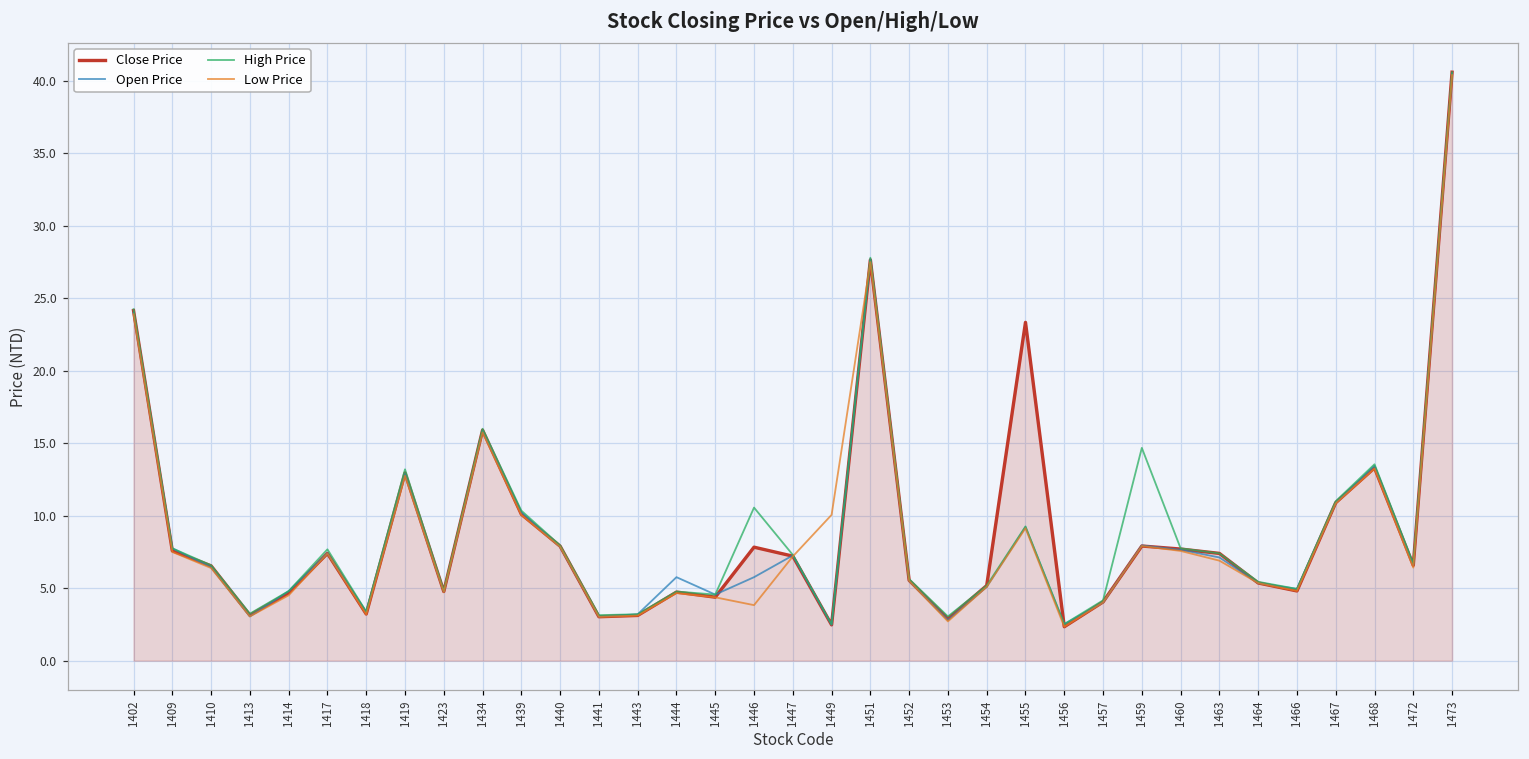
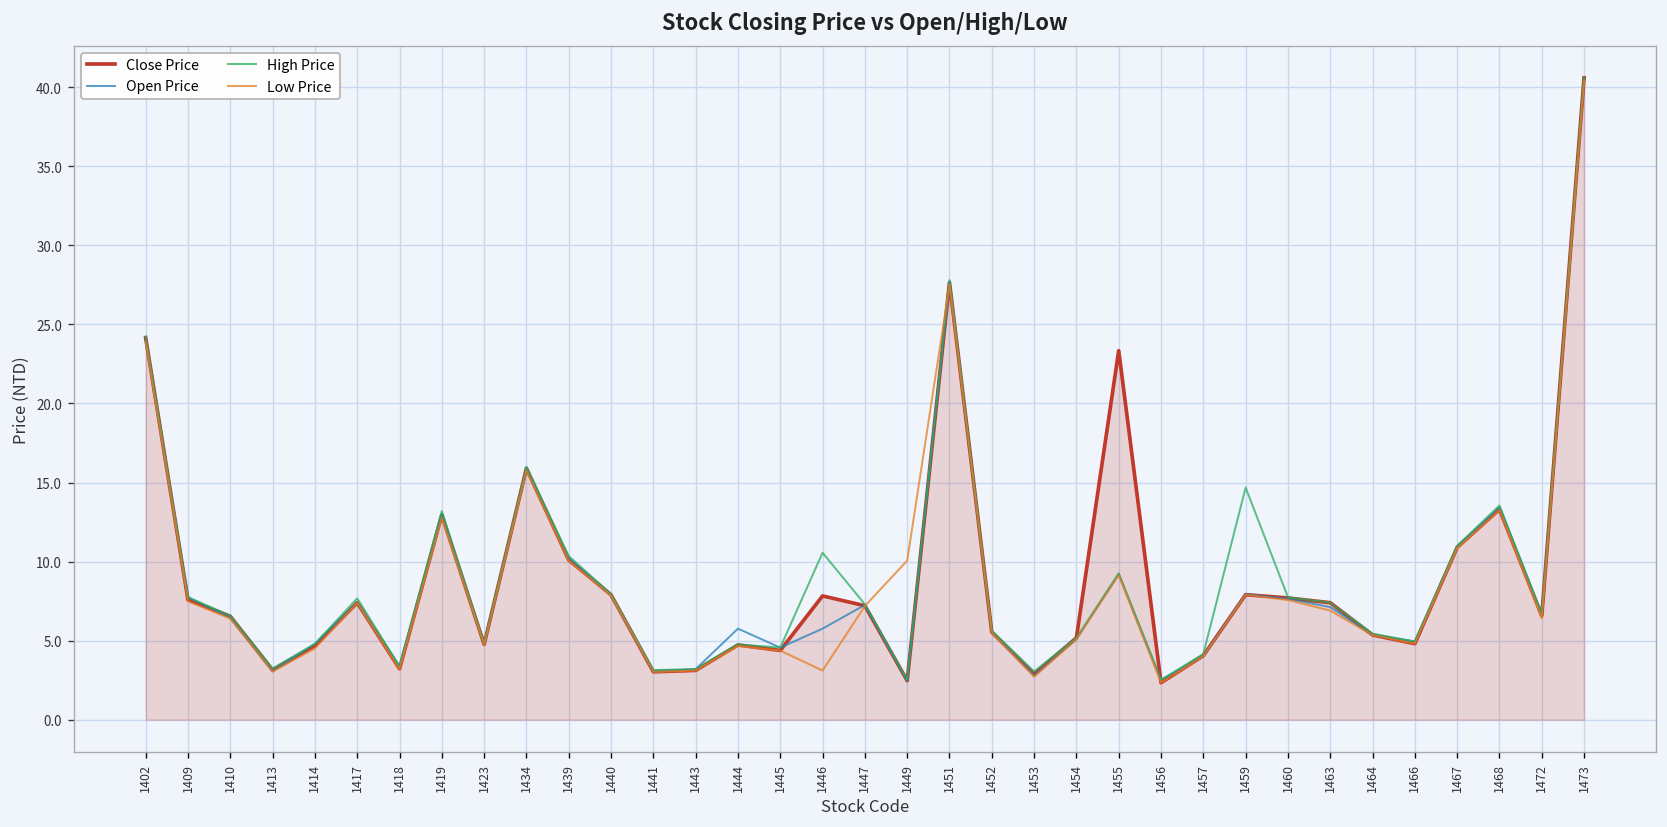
  {
    "Close Price": {
      "1446": 7.8,
      "1455": 23.3
    },
    "Open Price": {
      "1444": 5.8,
      "1446": 5.8,
      "1463": 7.1
    },
    "High Price": {
      "1417": 7.7,
      "1419": 13.2,
      "1446": 10.6,
      "1459": 14.7
    },
    "Low Price": {
-     "1446": 3.8,
+     "1446": 3.1,
      "1449": 10.1,
      "1463": 6.9
    }
  }
